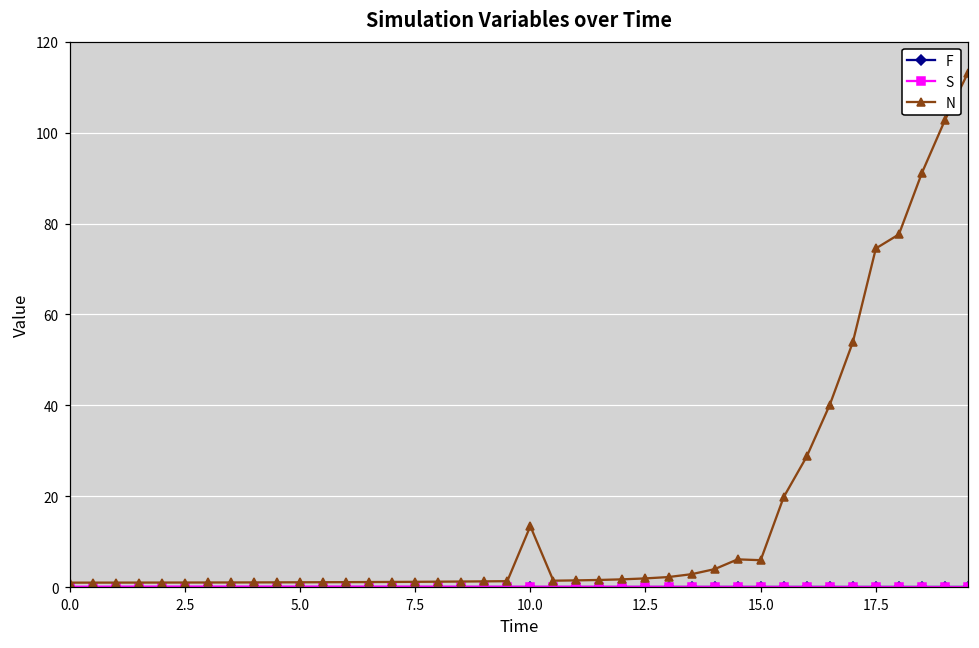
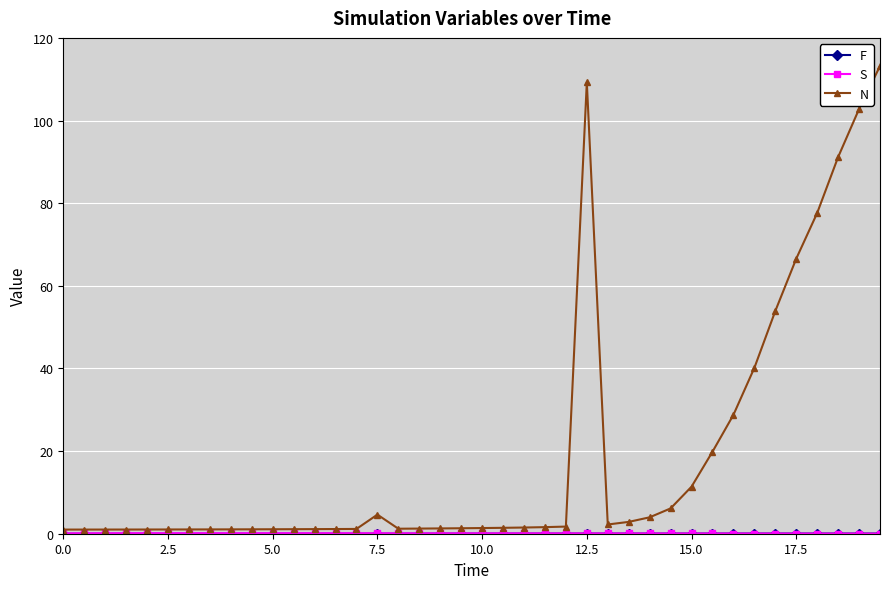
  {
    "N": {
      "0.0": 1,
      "2.5": 1,
      "5.0": 1,
-     "7.5": 1,
-     "10.0": 13,
-     "12.5": 2,
-     "15.0": 6,
-     "17.5": 75
+     "7.5": 5,
+     "10.0": 1,
+     "12.5": 109,
+     "15.0": 11,
+     "17.5": 67
    }
  }
